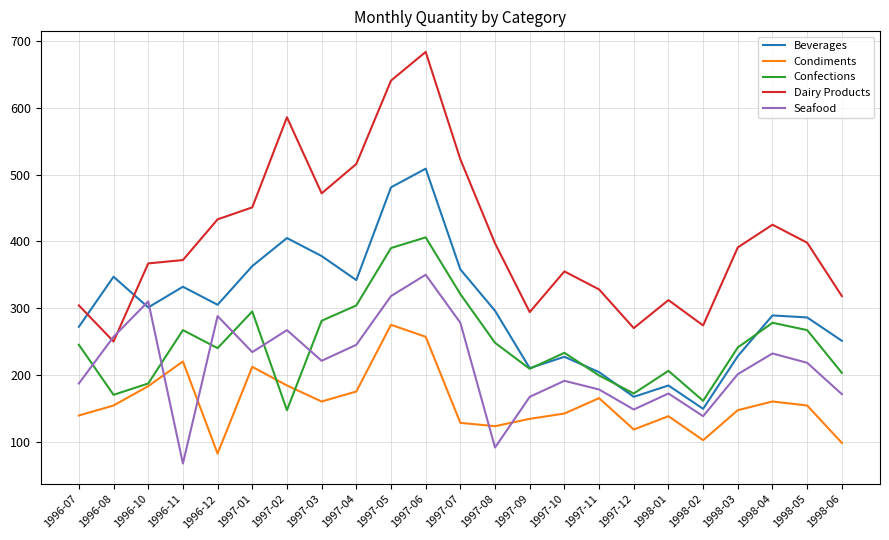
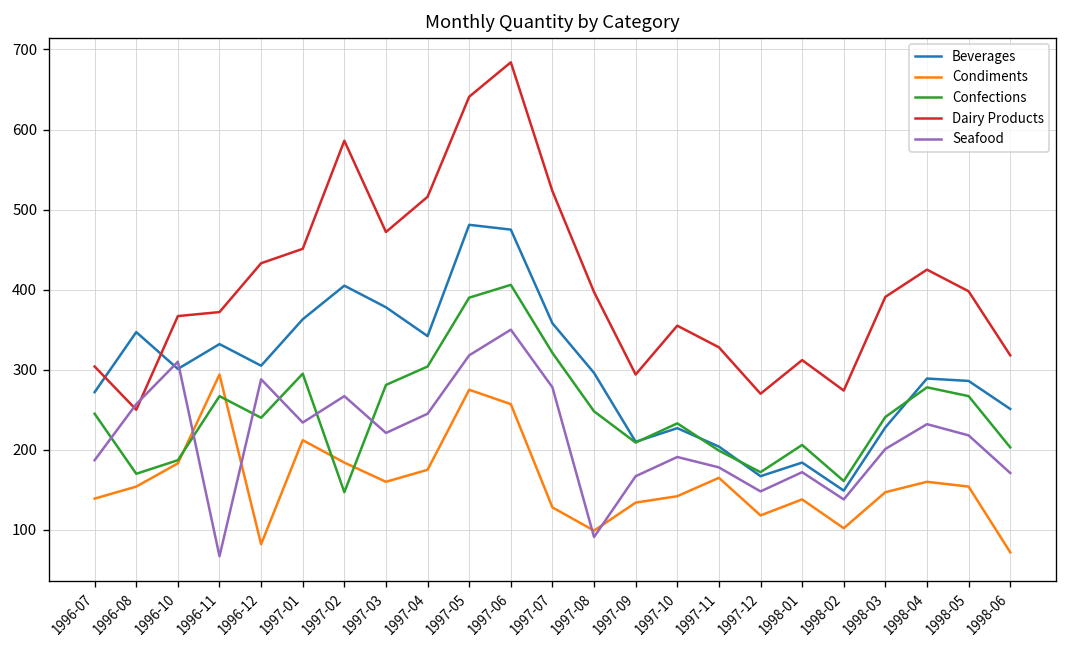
  {
    "Beverages": {
      "1996-07": 270,
      "1996-08": 350,
      "1996-10": 300,
      "1996-11": 330,
      "1996-12": 310,
      "1997-01": 360,
      "1997-02": 410,
      "1997-03": 380,
      "1997-04": 340,
      "1997-05": 480,
-     "1997-06": 510,
+     "1997-06": 480,
      "1997-07": 360,
      "1997-08": 300,
      "1997-10": 230,
      "1997-11": 200,
      "1997-12": 170,
      "1998-01": 180,
      "1998-02": 150,
      "1998-03": 230,
      "1998-04": 290,
      "1998-05": 290,
      "1998-06": 250
    },
    "Condiments": {
      "1996-07": 140,
      "1996-08": 150,
      "1996-10": 180,
-     "1996-11": 220,
+     "1996-11": 290,
      "1996-12": 80,
      "1997-01": 210,
      "1997-02": 180,
      "1997-03": 160,
      "1997-04": 180,
      "1997-05": 280,
      "1997-06": 260,
      "1997-07": 130,
-     "1997-08": 120,
+     "1997-08": 100,
      "1997-09": 130,
      "1997-10": 140,
      "1997-11": 170,
      "1997-12": 120,
      "1998-01": 140,
      "1998-02": 100,
      "1998-03": 150,
      "1998-04": 160,
      "1998-05": 150,
-     "1998-06": 100
+     "1998-06": 70
    },
    "Confections": {
      "1996-07": 250,
      "1996-08": 170,
      "1996-10": 190,
      "1996-11": 270,
      "1996-12": 240,
      "1997-01": 300,
      "1997-02": 150,
      "1997-03": 280,
      "1997-04": 300,
      "1997-05": 390,
      "1997-06": 410,
      "1997-07": 320,
      "1997-08": 250,
      "1997-10": 230,
      "1997-11": 200,
      "1997-12": 170,
      "1998-01": 210,
      "1998-02": 160,
      "1998-03": 240,
      "1998-04": 280,
      "1998-05": 270,
      "1998-06": 200
    },
    "Dairy Products": {
      "1996-07": 300,
      "1996-08": 250,
      "1996-10": 370,
      "1996-11": 370,
      "1996-12": 430,
      "1997-01": 450,
      "1997-02": 590,
      "1997-03": 470,
      "1997-04": 520,
      "1997-05": 640,
      "1997-06": 680,
      "1997-07": 520,
      "1997-08": 400,
      "1997-09": 290,
      "1997-10": 360,
      "1997-11": 330,
      "1997-12": 270,
      "1998-01": 310,
      "1998-02": 270,
      "1998-03": 390,
      "1998-04": 430,
      "1998-05": 400,
      "1998-06": 320
    },
    "Seafood": {
      "1996-07": 190,
      "1996-08": 260,
      "1996-10": 310,
      "1996-11": 70,
      "1996-12": 290,
      "1997-01": 230,
      "1997-02": 270,
      "1997-03": 220,
      "1997-04": 250,
      "1997-05": 320,
      "1997-06": 350,
      "1997-07": 280,
      "1997-08": 90,
      "1997-09": 170,
      "1997-10": 190,
      "1997-11": 180,
      "1997-12": 150,
      "1998-01": 170,
      "1998-02": 140,
      "1998-03": 200,
      "1998-04": 230,
      "1998-05": 220,
      "1998-06": 170
    }
  }
